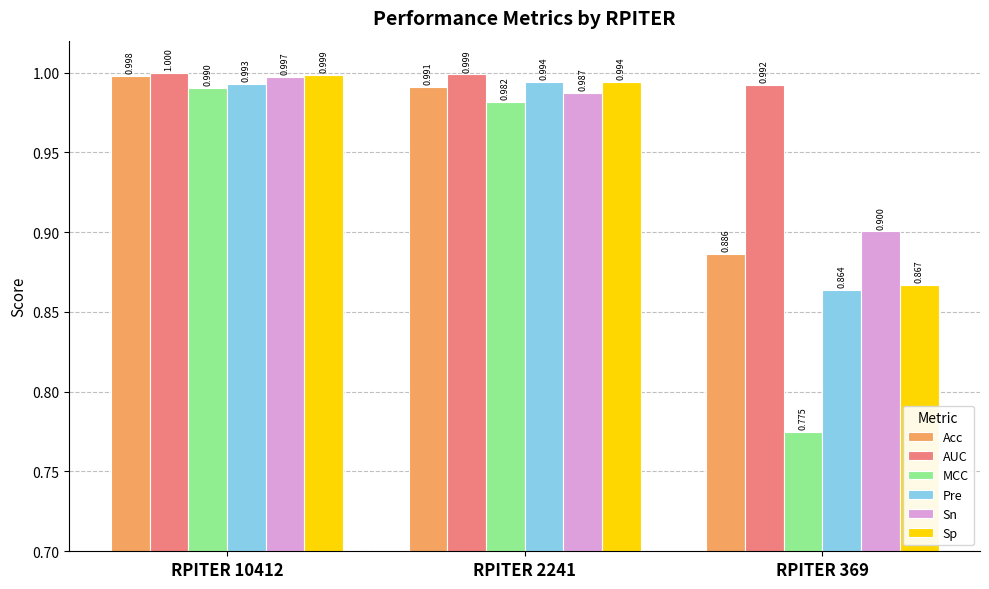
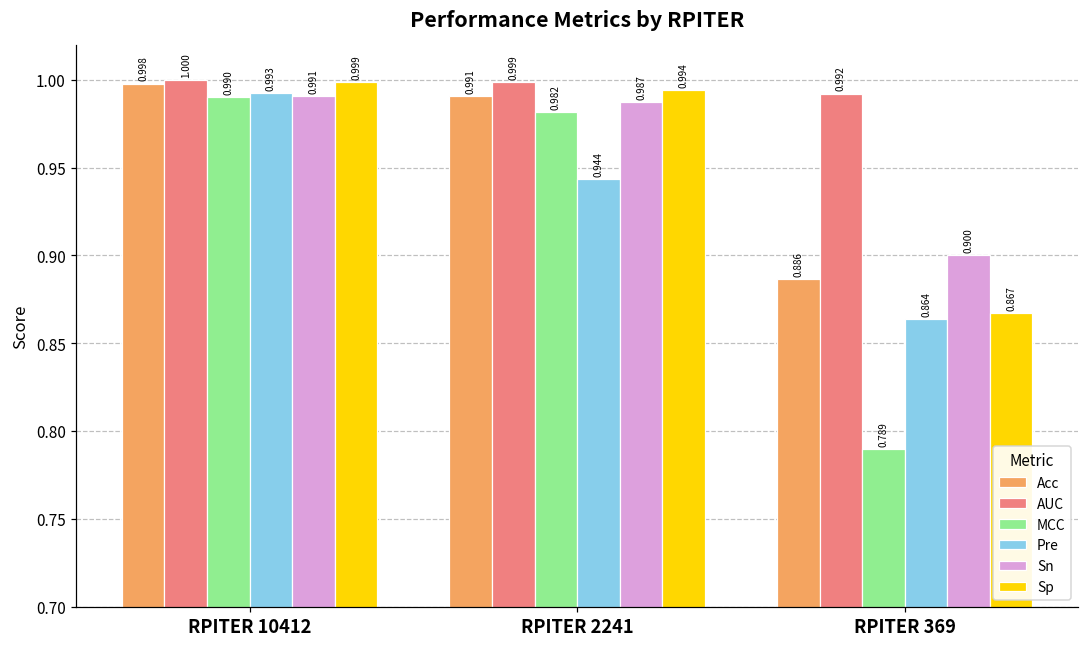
  {
    "MCC": {
      "RPITER 10412": 0.990,
      "RPITER 2241": 0.982,
-     "RPITER 369": 0.775
+     "RPITER 369": 0.789
    },
    "Pre": {
      "RPITER 10412": 0.993,
-     "RPITER 2241": 0.994,
+     "RPITER 2241": 0.944,
      "RPITER 369": 0.864
    },
    "Sn": {
-     "RPITER 10412": 0.997,
+     "RPITER 10412": 0.991,
      "RPITER 2241": 0.987,
      "RPITER 369": 0.900
    },
    "Sp": {
      "RPITER 10412": 0.999,
      "RPITER 2241": 0.994,
      "RPITER 369": 0.867
    }
  }
